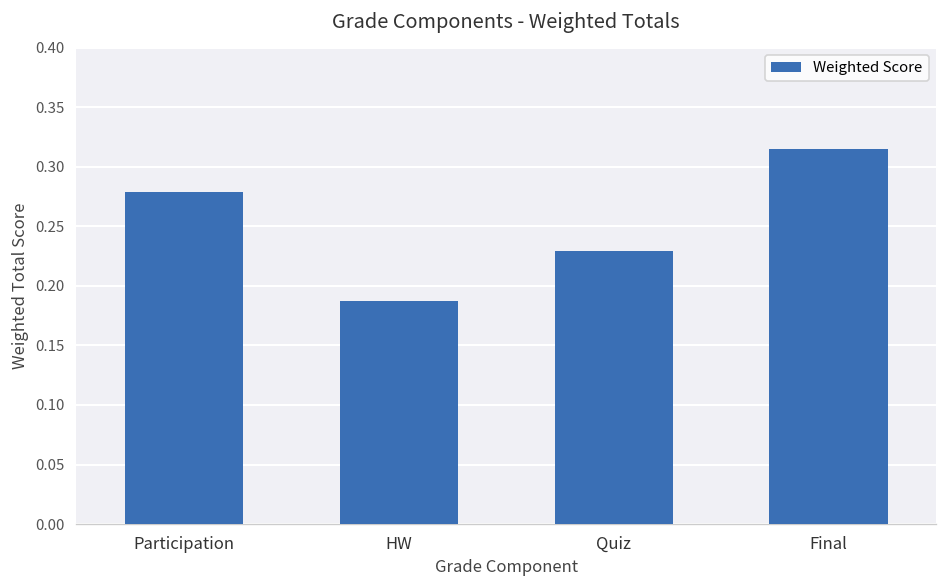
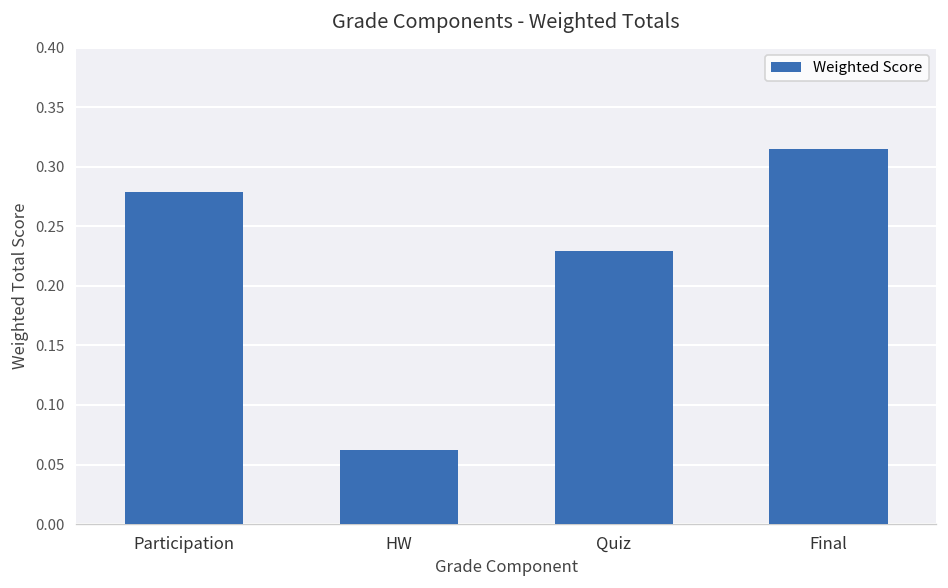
  {
    "Participation": 0.28,
-   "HW": 0.19,
+   "HW": 0.06,
    "Quiz": 0.23,
    "Final": 0.32
  }
